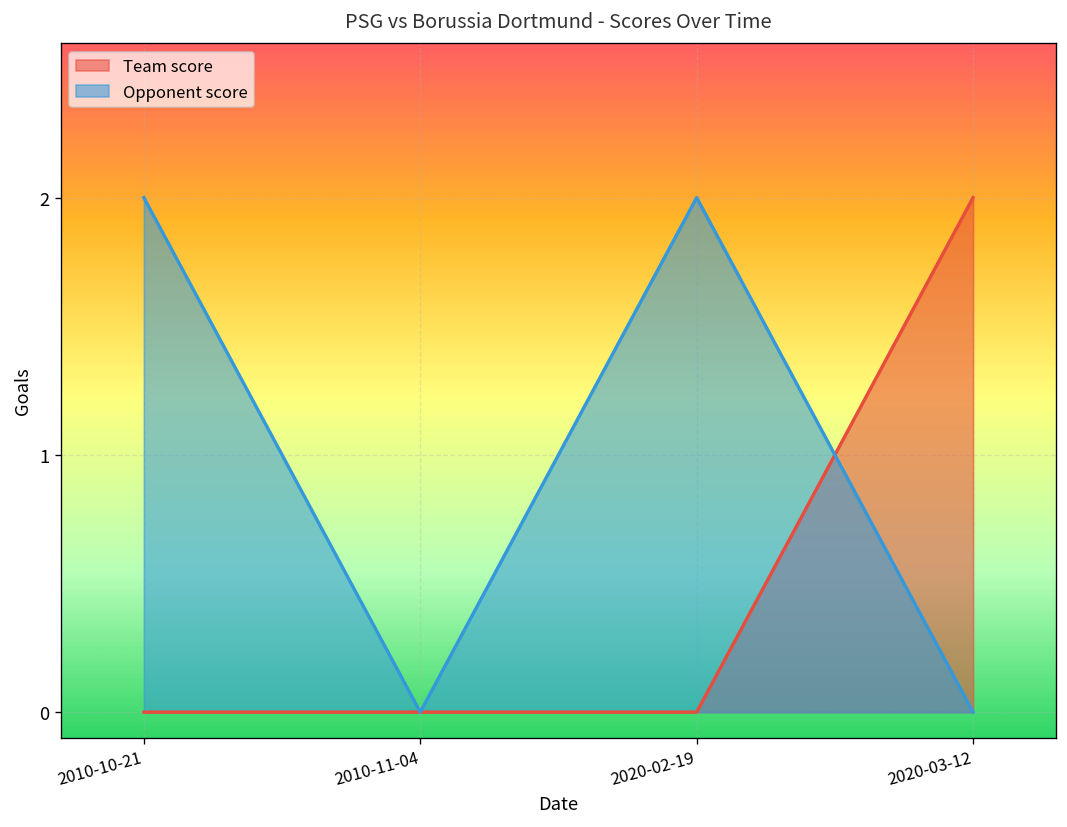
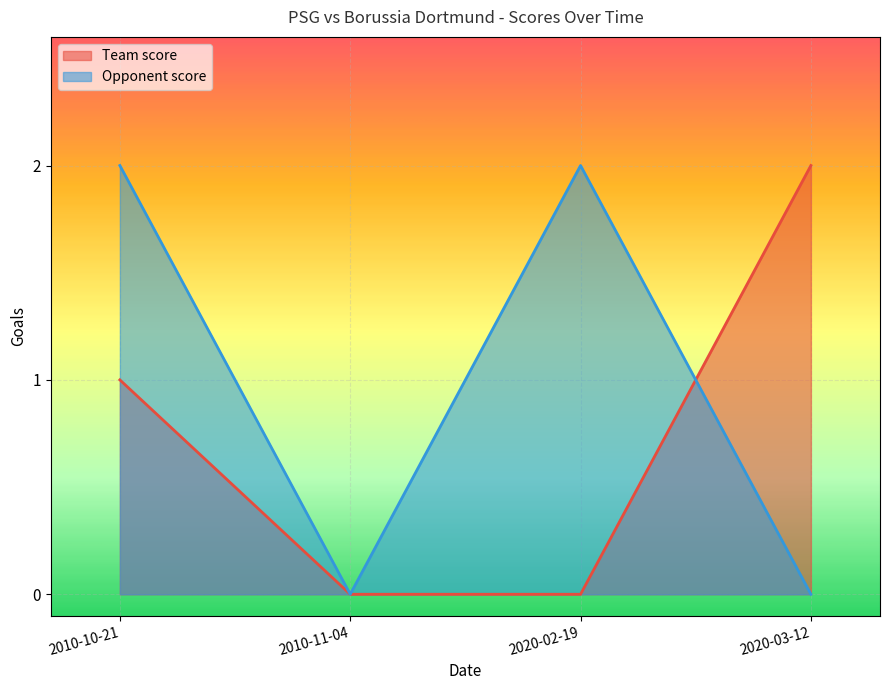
  {
    "Team score": {
-     "2010-10-21": 0,
+     "2010-10-21": 1,
      "2020-02-19": 0,
      "2020-03-12": 2
    },
    "Opponent score": {
      "2010-10-21": 2,
      "2020-02-19": 2,
      "2020-03-12": 0
    }
  }
